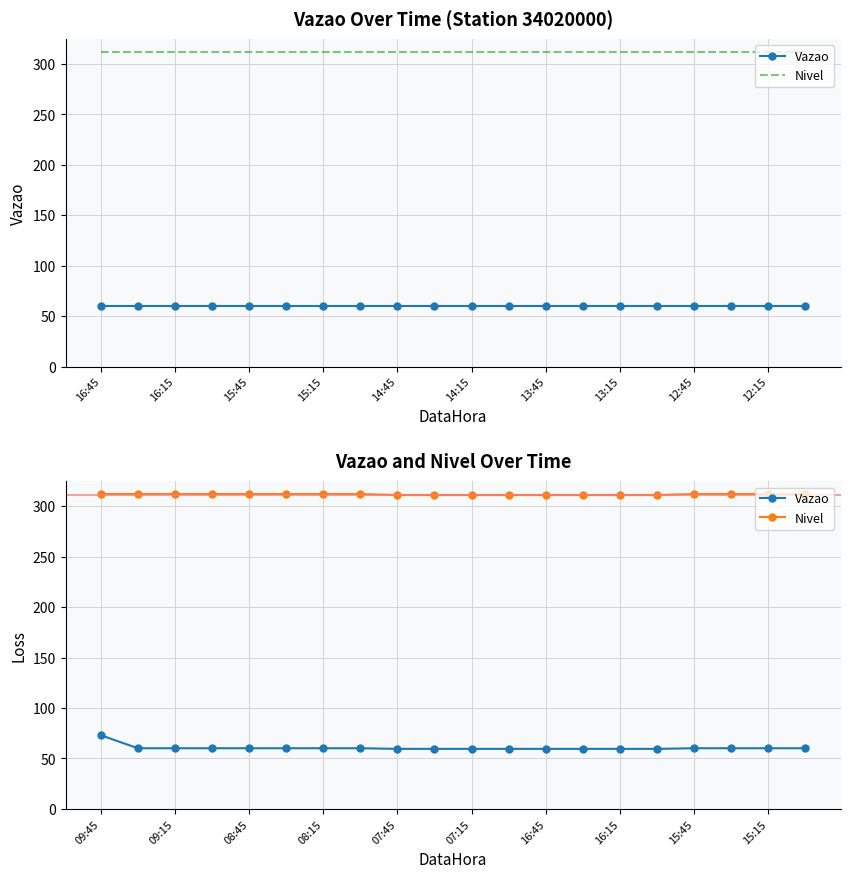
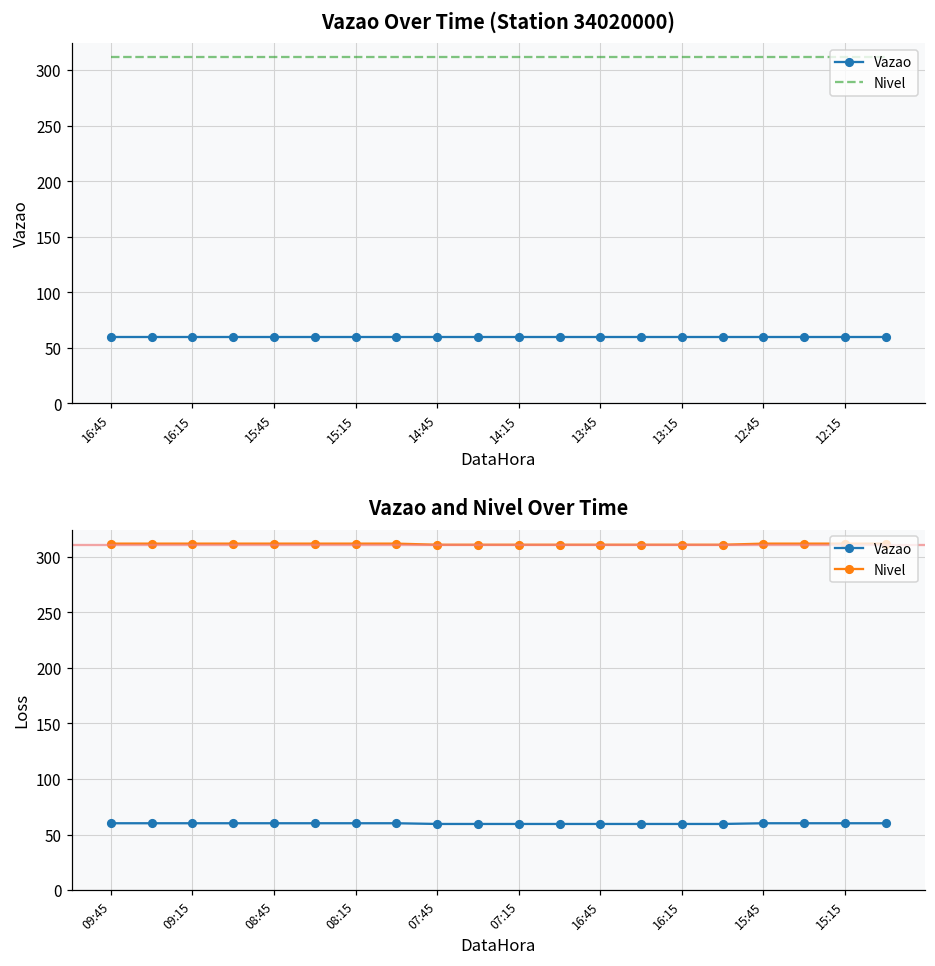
  {
    "Vazao Over Time (Station 34020000)": {
      "Vazao": {
        "16:45": 60,
        "16:15": 60,
        "15:45": 60,
        "15:15": 60,
        "14:45": 60,
        "14:15": 60,
        "13:45": 60,
        "13:15": 60,
        "12:45": 60,
        "12:15": 60
      }
    },
    "Vazao and Nivel Over Time": {
      "Vazao": {
-       "09:45": 73,
+       "09:45": 60,
        "09:15": 60,
        "08:45": 60,
        "08:15": 60,
        "07:45": 60,
        "07:15": 60,
        "16:45": 60,
        "16:15": 60,
        "15:45": 60,
        "15:15": 60
      },
      "Nivel": {
        "09:45": 312,
        "09:15": 312,
        "08:45": 312,
        "08:15": 312,
        "07:45": 311,
        "07:15": 311,
        "16:45": 311,
        "16:15": 311,
        "15:45": 312
      }
    }
  }
